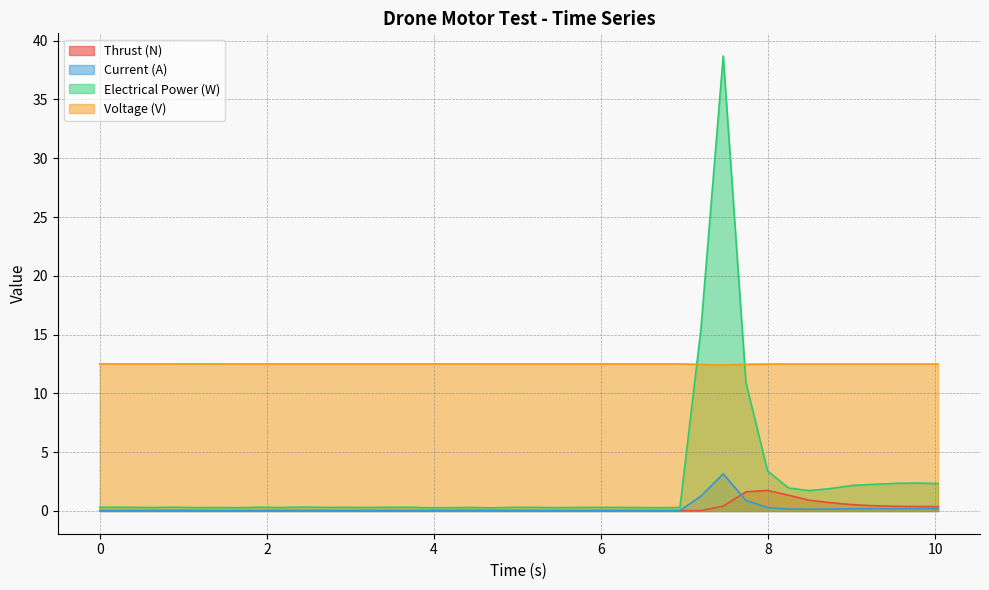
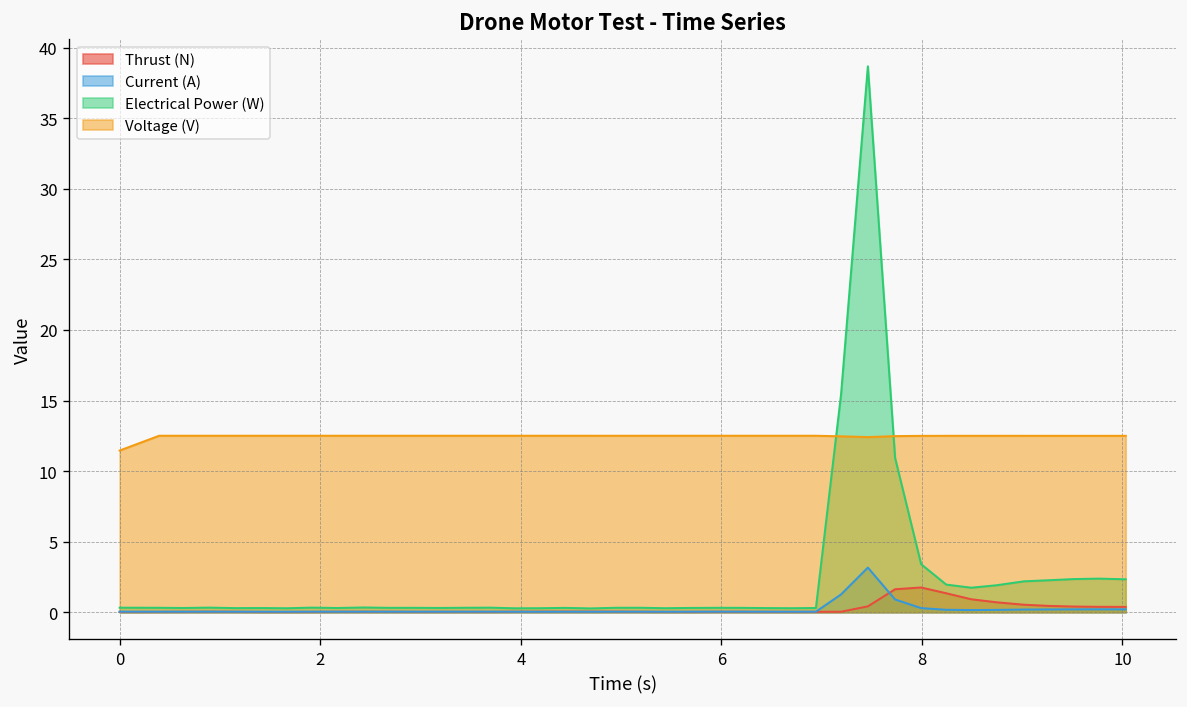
  {
    "Electrical Power (W)": {
      "0": 0.3
    },
    "Voltage (V)": {
-     "0": 12.5
+     "0": 11.5
    }
  }
